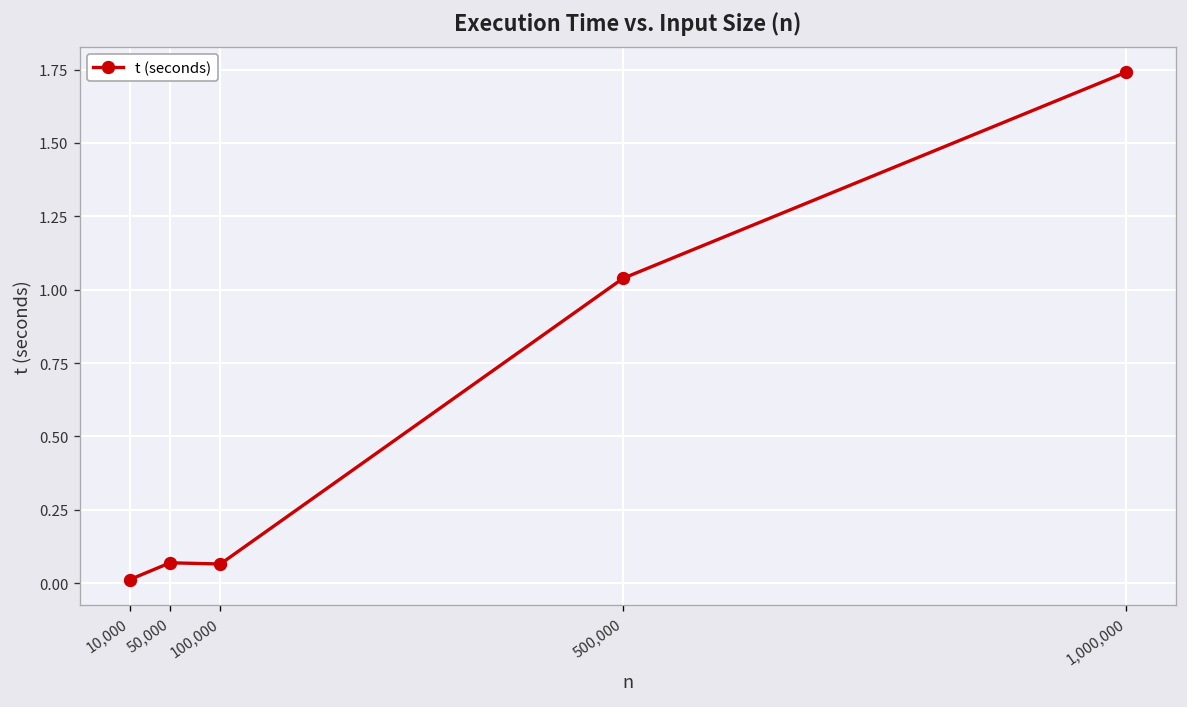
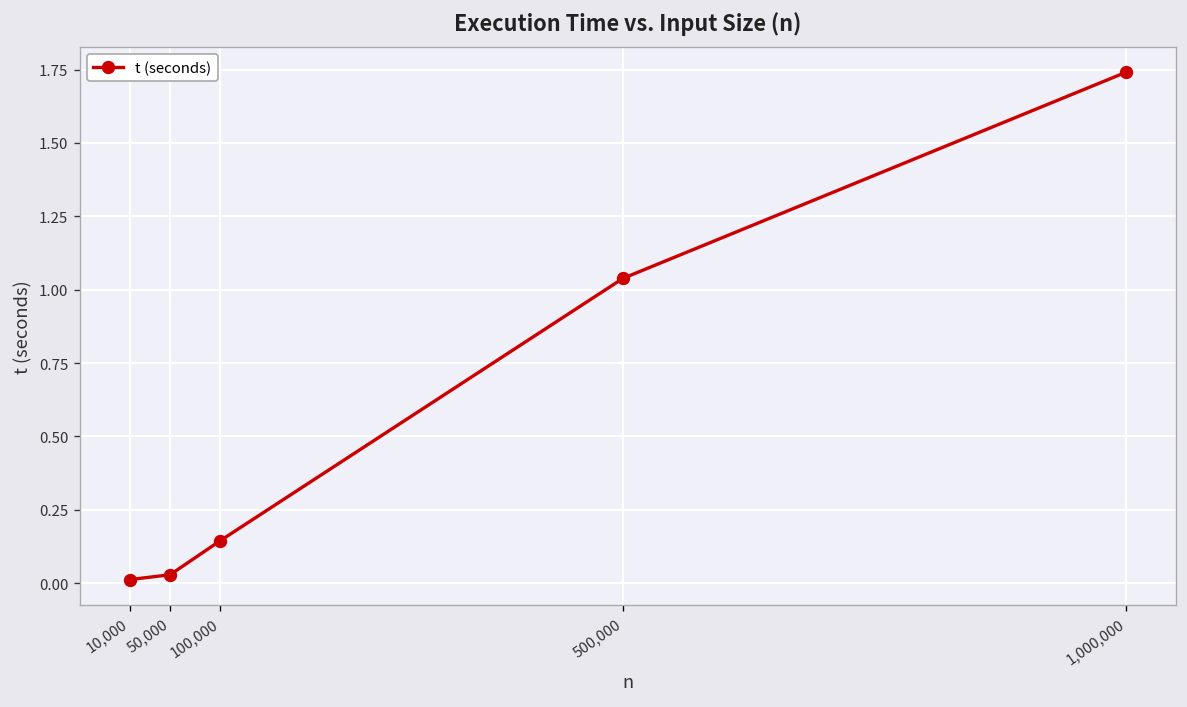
  {
    "10,000": 0.01,
-   "50,000": 0.07,
-   "100,000": 0.07,
+   "50,000": 0.03,
+   "100,000": 0.15,
    "500,000": 1.04,
    "1,000,000": 1.74
  }
